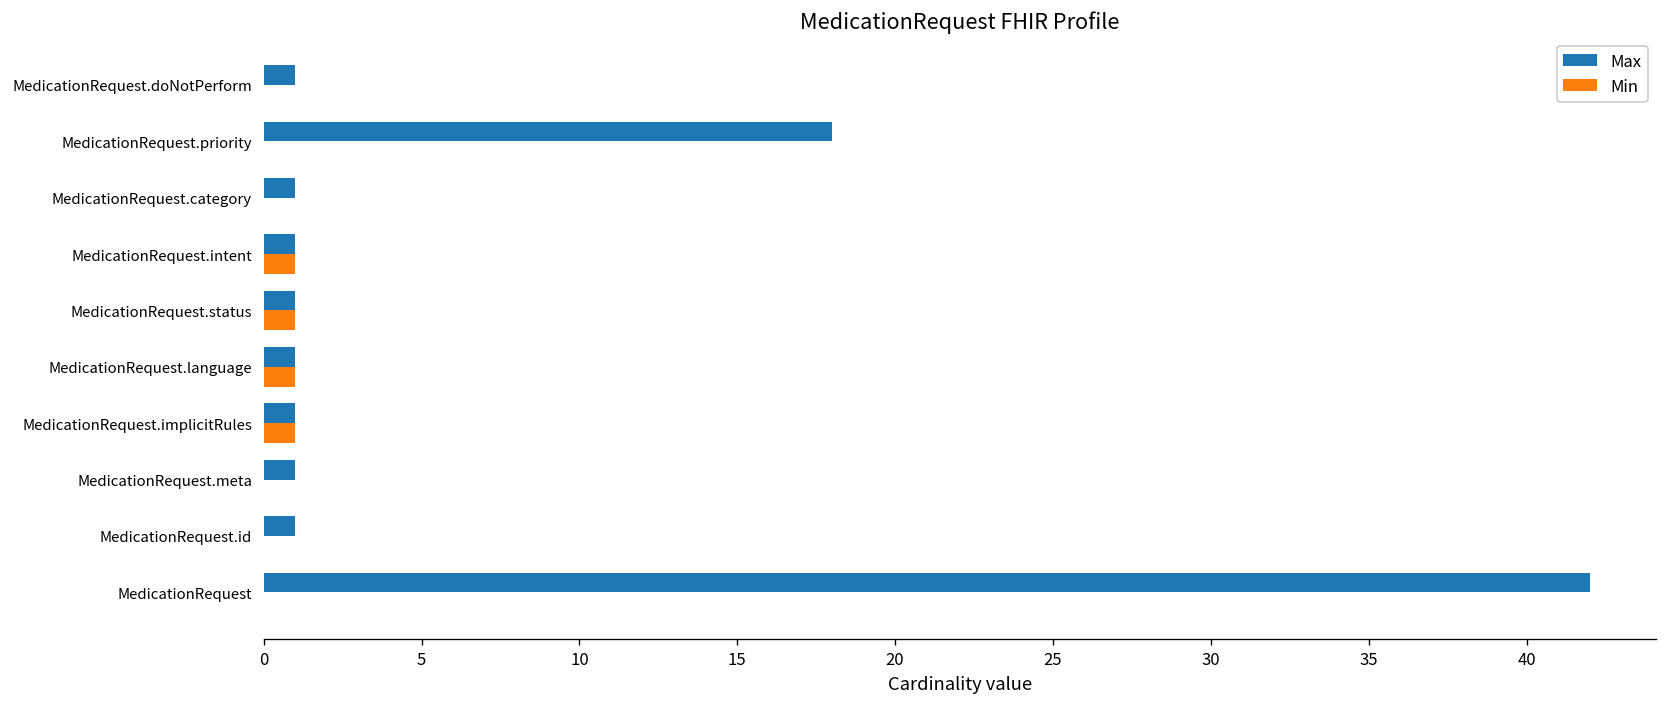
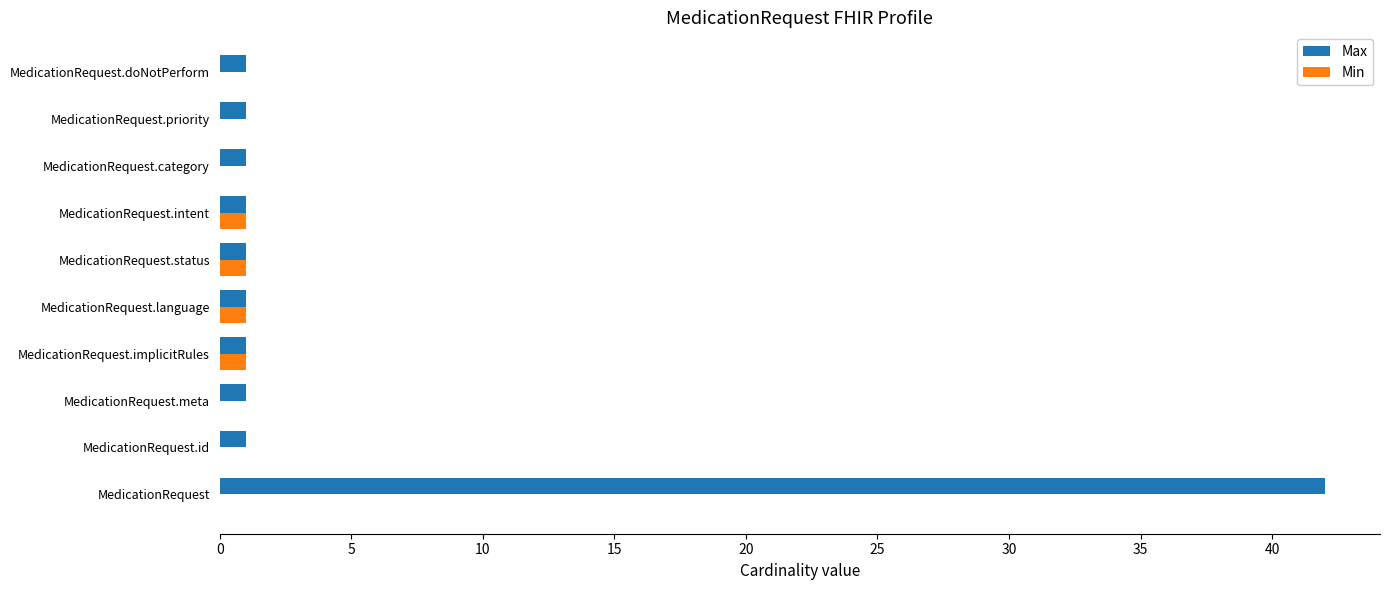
  {
    "Max": {
      "MedicationRequest.doNotPerform": 1,
-     "MedicationRequest.priority": 18,
+     "MedicationRequest.priority": 1,
      "MedicationRequest.category": 1,
      "MedicationRequest.intent": 1,
      "MedicationRequest.status": 1,
      "MedicationRequest.language": 1,
      "MedicationRequest.implicitRules": 1,
      "MedicationRequest.meta": 1,
      "MedicationRequest.id": 1,
      "MedicationRequest": 42
    },
    "Min": {
      "MedicationRequest.doNotPerform": 0,
      "MedicationRequest.priority": 0,
      "MedicationRequest.category": 0,
      "MedicationRequest.intent": 1,
      "MedicationRequest.status": 1,
      "MedicationRequest.language": 1,
      "MedicationRequest.implicitRules": 1,
      "MedicationRequest.meta": 0,
      "MedicationRequest.id": 0,
      "MedicationRequest": 0
    }
  }
